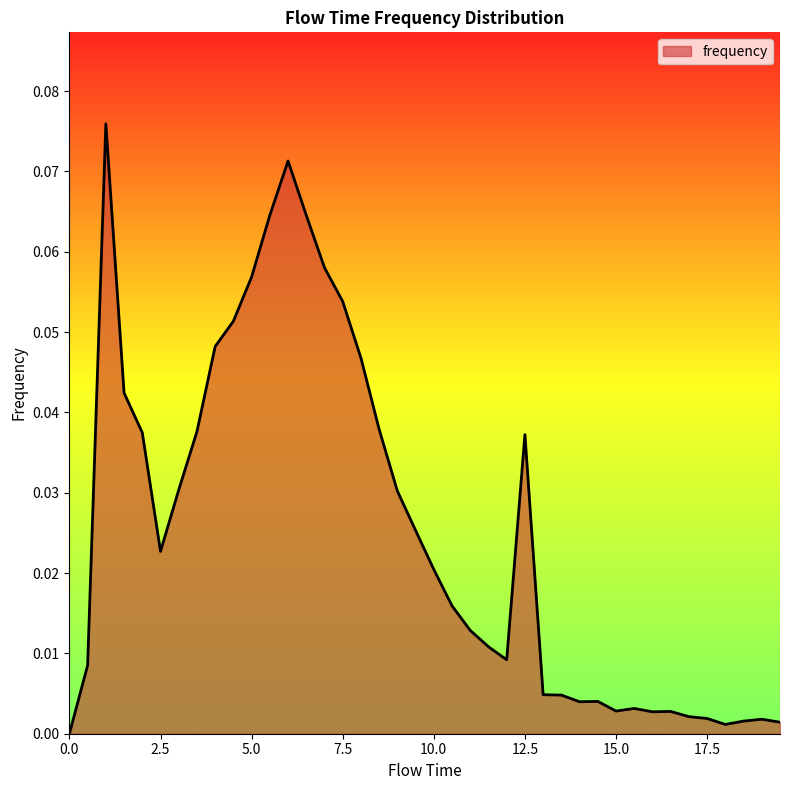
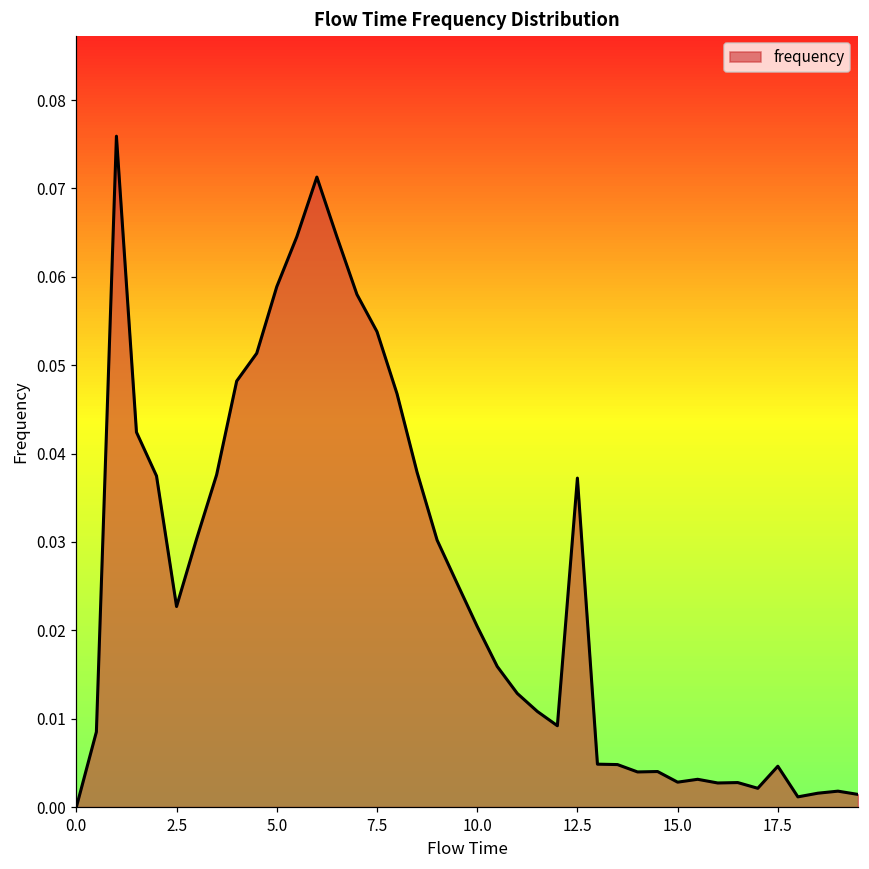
  {
    "0.0": 0.000,
    "2.5": 0.023,
-   "5.0": 0.057,
+   "5.0": 0.059,
    "7.5": 0.054,
    "10.0": 0.020,
    "12.5": 0.037,
    "15.0": 0.003,
-   "17.5": 0.002
+   "17.5": 0.005
  }
